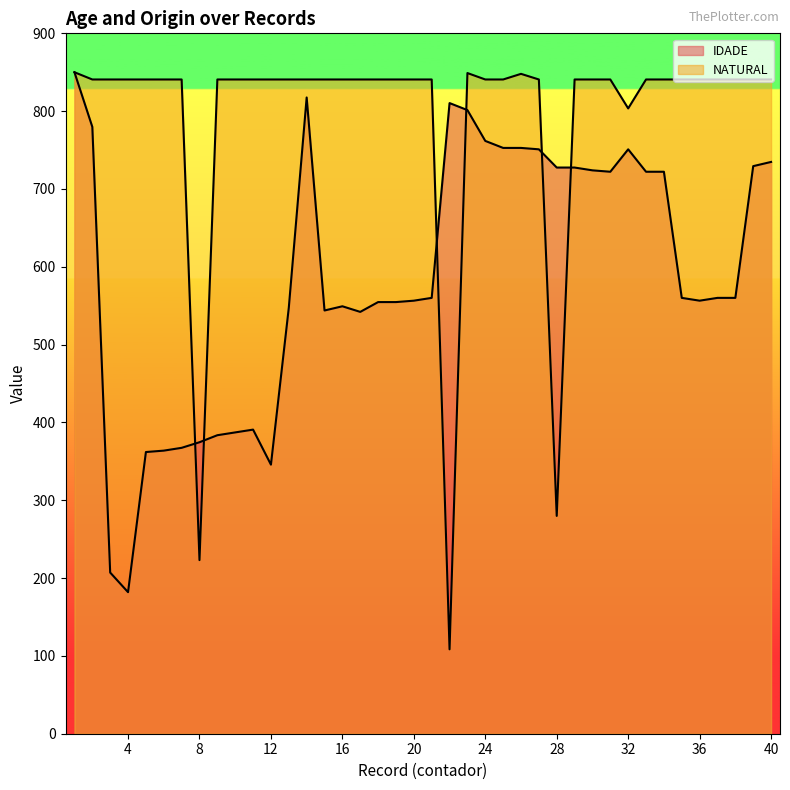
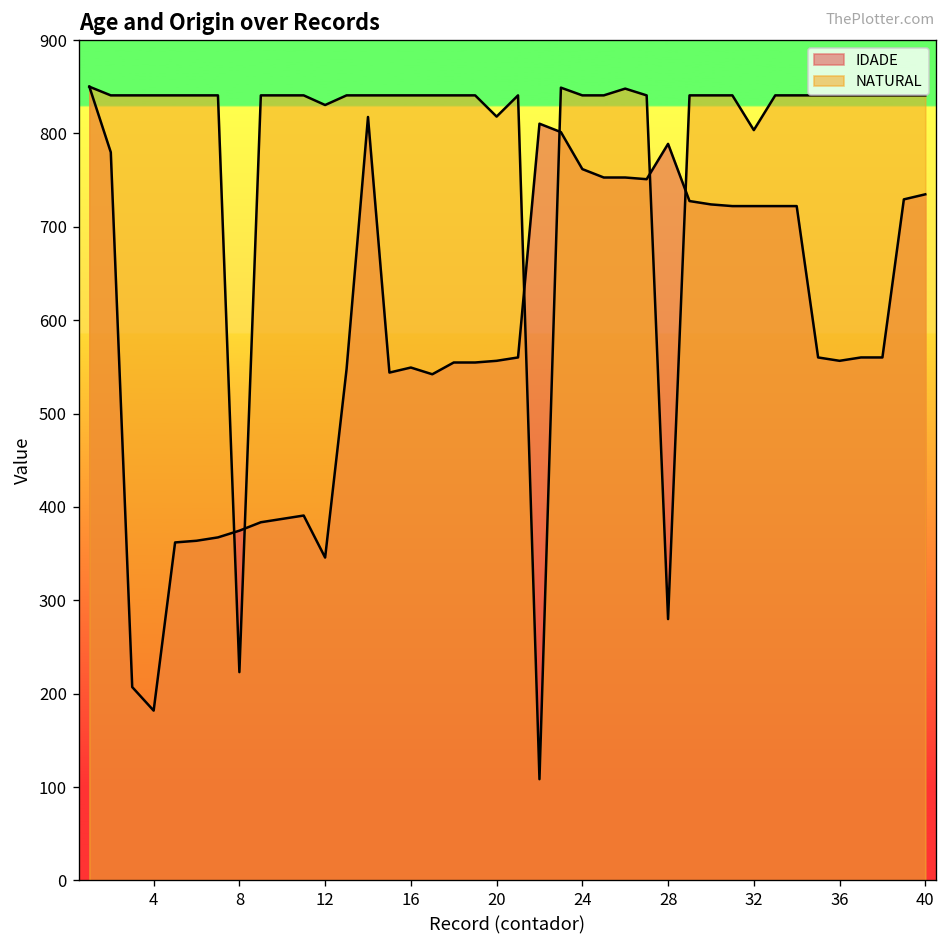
  {
    "IDADE": {
      "4": 180,
      "8": 370,
      "12": 350,
      "16": 550,
      "20": 560,
      "24": 760,
-     "28": 730,
-     "32": 750,
+     "28": 790,
+     "32": 720,
      "36": 560,
      "40": 730
    },
    "NATURAL": {
      "4": 840,
      "8": 220,
-     "12": 840,
+     "12": 830,
      "16": 840,
-     "20": 840,
+     "20": 820,
      "24": 840,
      "28": 280,
      "32": 800
    }
  }
